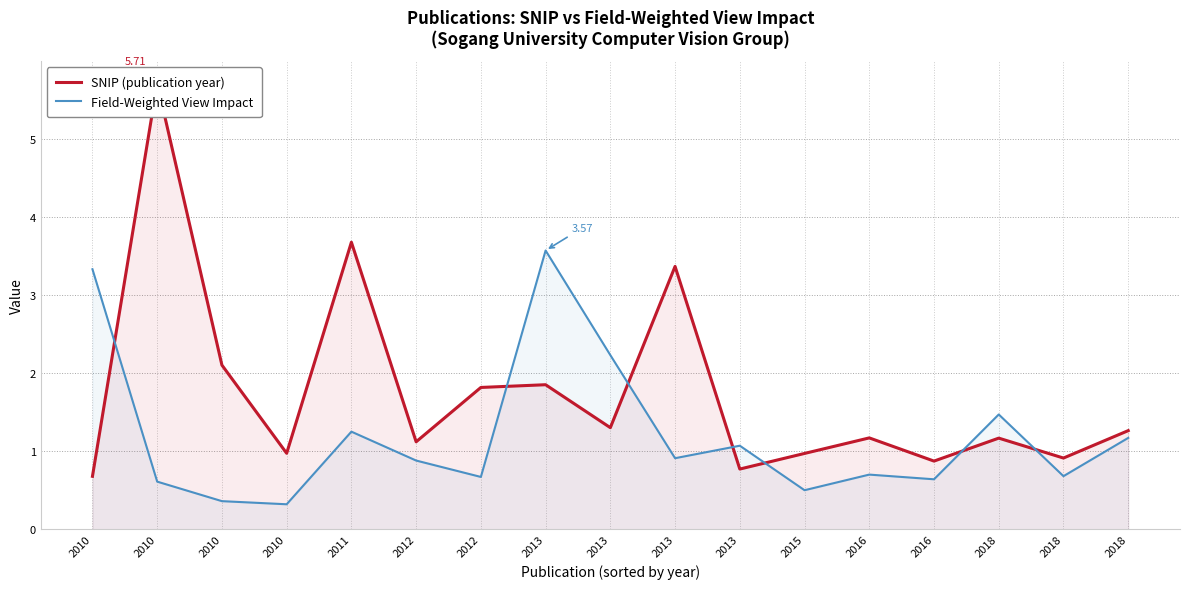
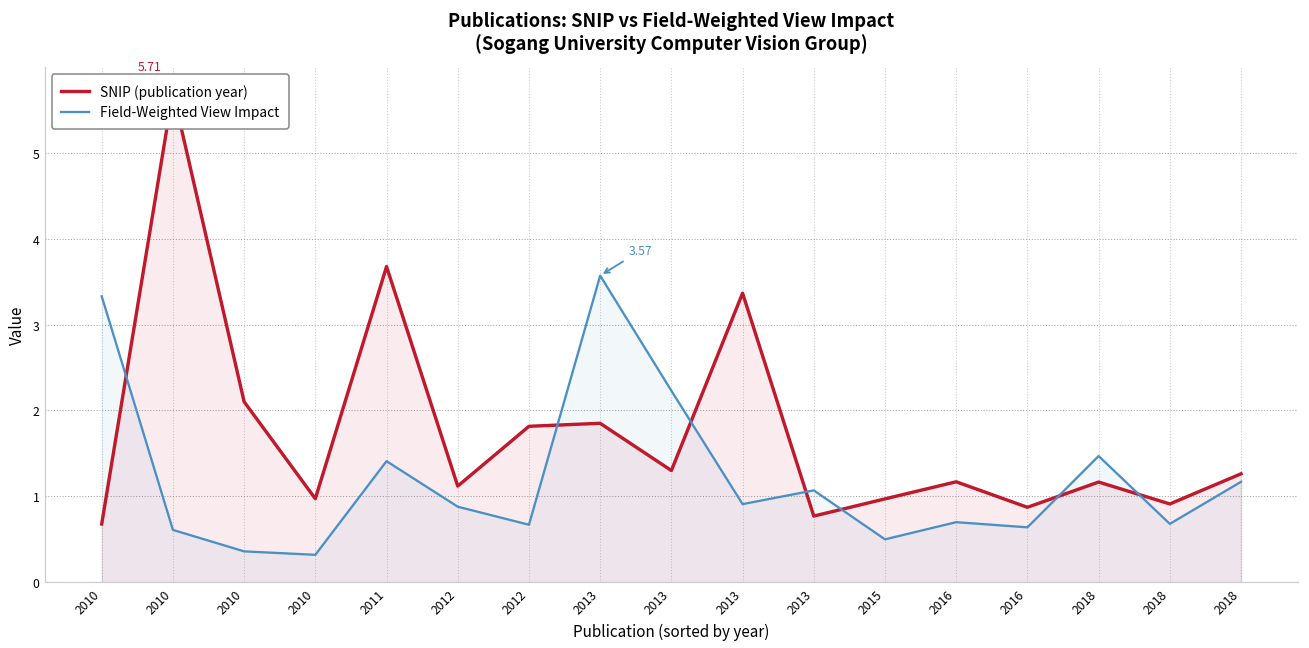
  {
    "SNIP (publication year)": {
      "2011": 3.7,
      "2015": 1.0
    },
    "Field-Weighted View Impact": {
-     "2011": 1.3,
+     "2011": 1.4,
      "2015": 0.5
    }
  }
